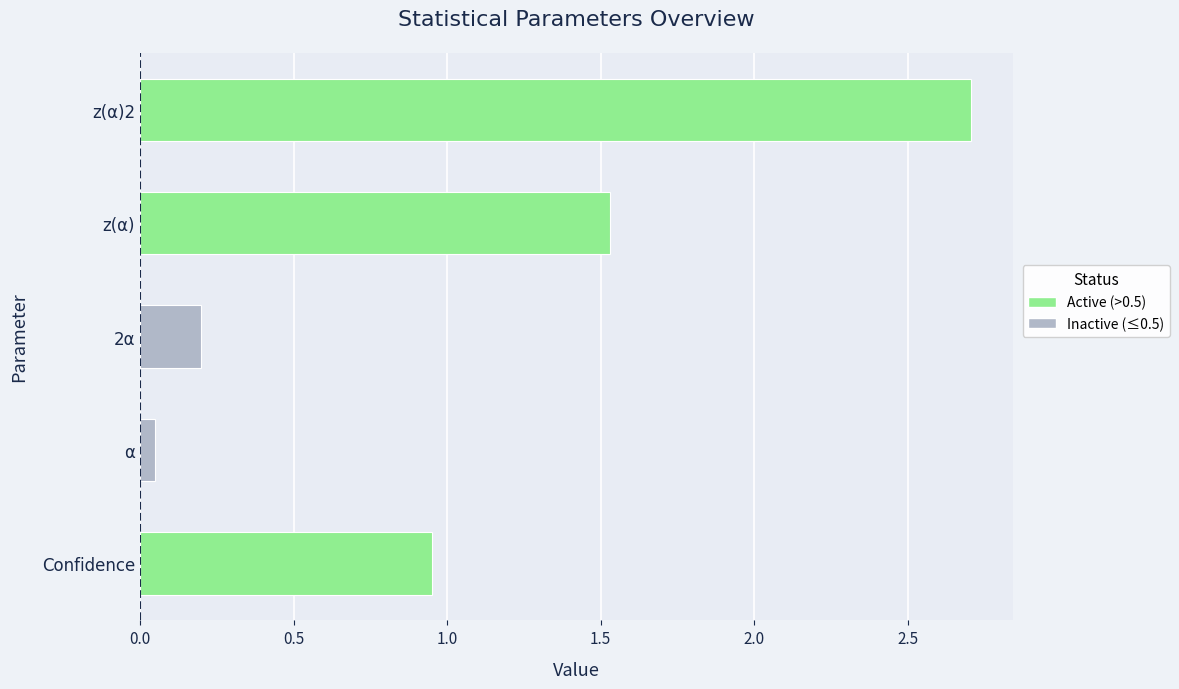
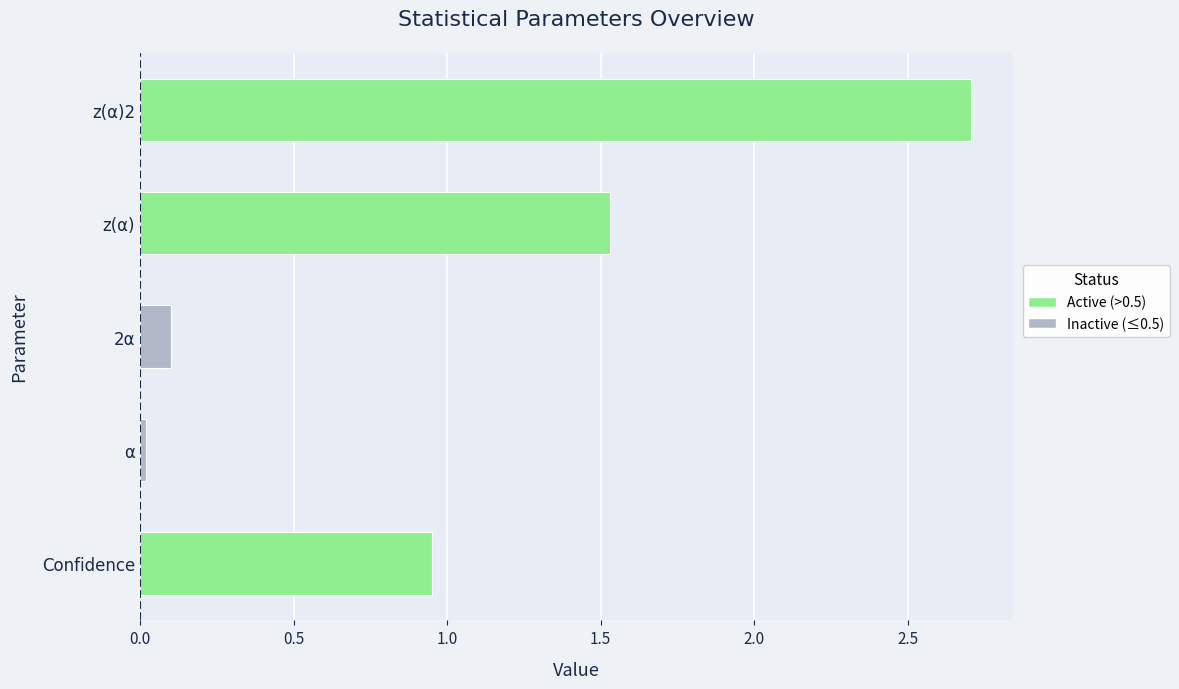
  {
    "z(α)2": 2.71,
    "z(α)": 1.53,
-   "2α": 0.2,
-   "α": 0.05,
+   "2α": 0.1,
+   "α": 0.02,
    "Confidence": 0.95
  }
